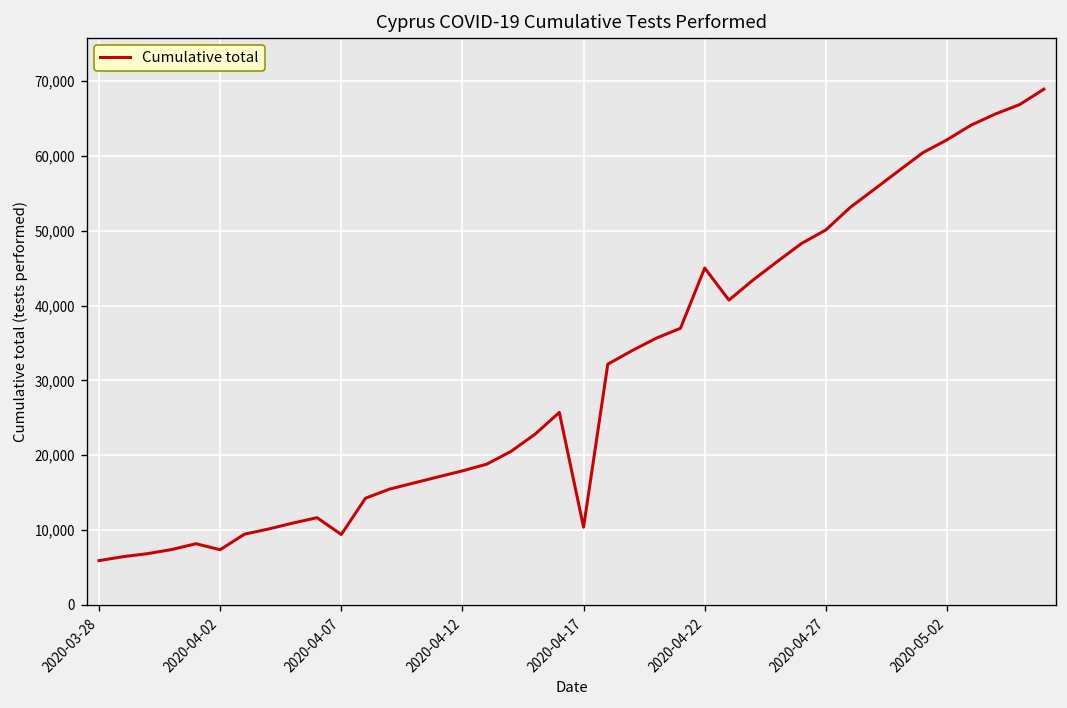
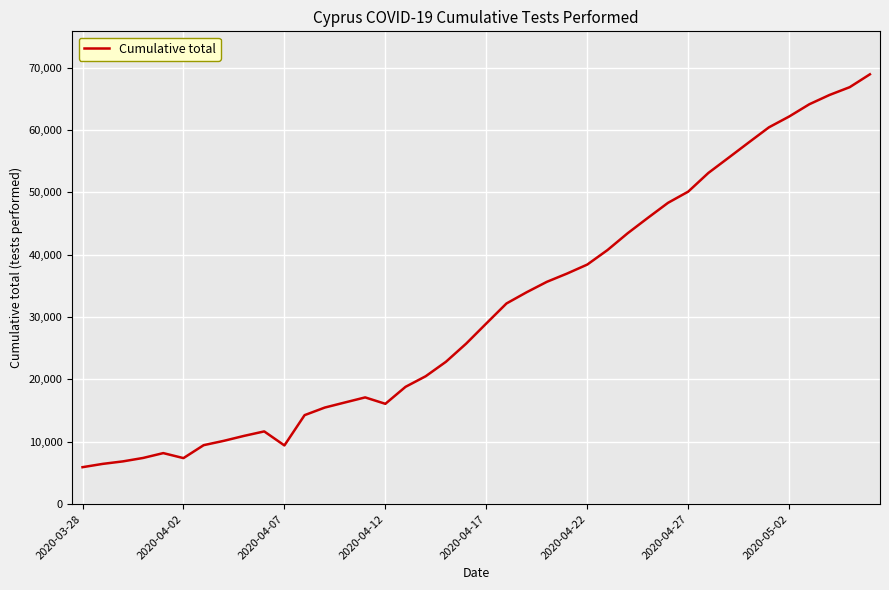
  {
    "2020-03-28": "6,000",
    "2020-04-02": "7,000",
    "2020-04-07": "9,000",
-   "2020-04-12": "18,000",
-   "2020-04-17": "10,000",
-   "2020-04-22": "45,000",
+   "2020-04-12": "16,000",
+   "2020-04-17": "29,000",
+   "2020-04-22": "38,000",
    "2020-04-27": "50,000",
    "2020-05-02": "62,000"
  }
